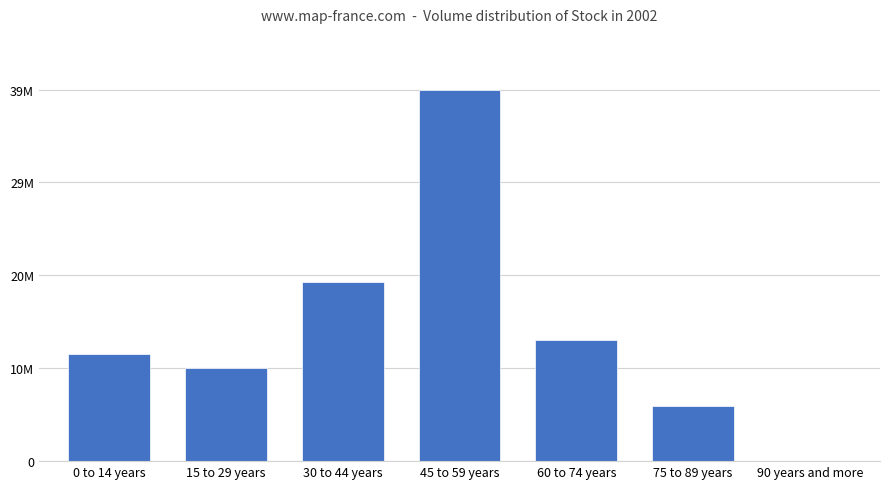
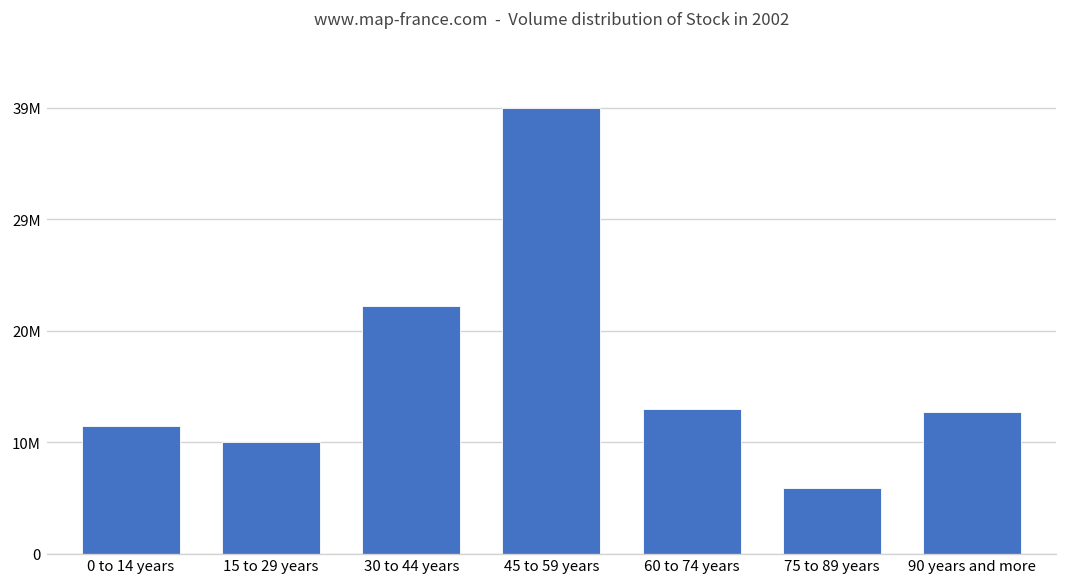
  {
    "0 to 14 years": 11000000,
    "15 to 29 years": 10000000,
-   "30 to 44 years": 19000000,
+   "30 to 44 years": 22000000,
    "45 to 59 years": 39000000,
    "60 to 74 years": 13000000,
    "75 to 89 years": 6000000,
-   "90 years and more": 0
+   "90 years and more": 12000000
  }
